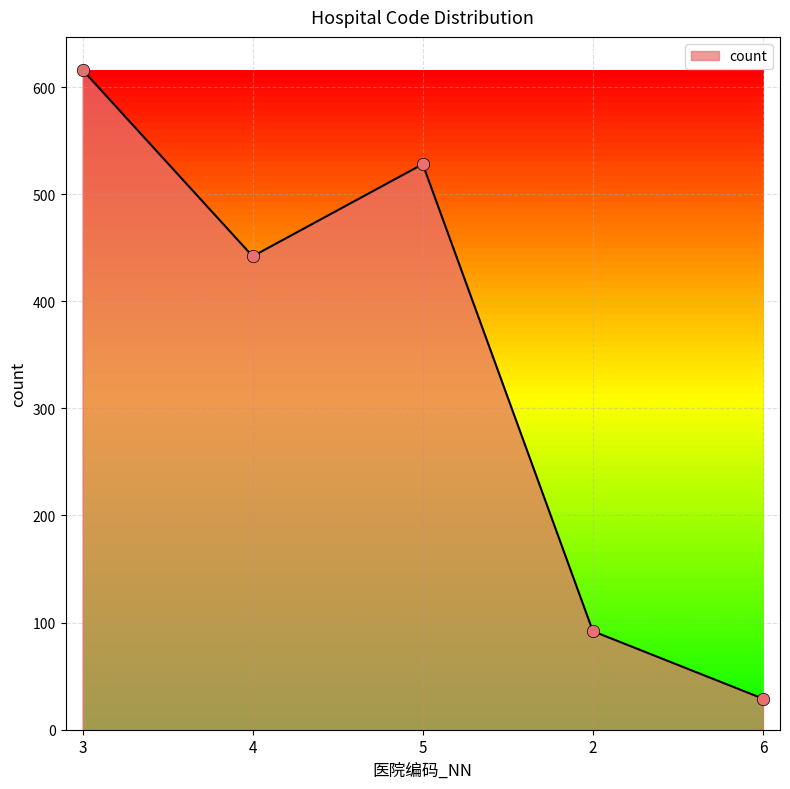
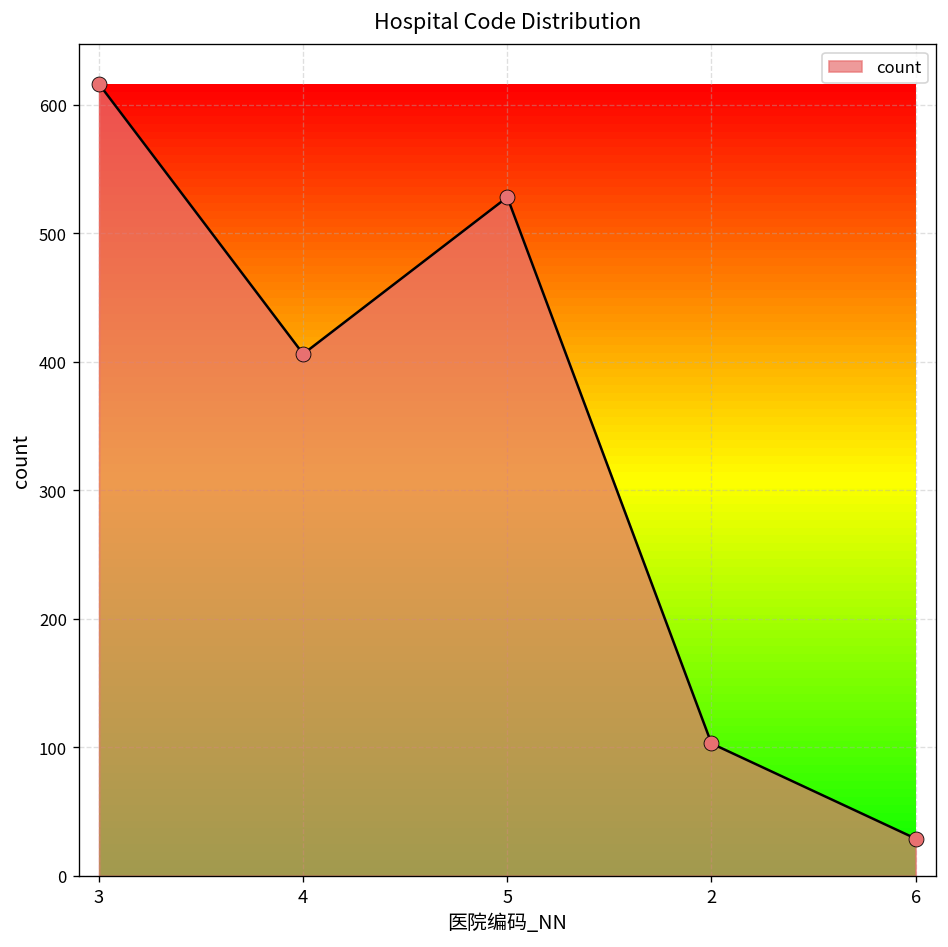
  {
    "3": 616,
-   "4": 442,
+   "4": 406,
    "5": 528,
-   "2": 92,
+   "2": 103,
    "6": 29
  }
